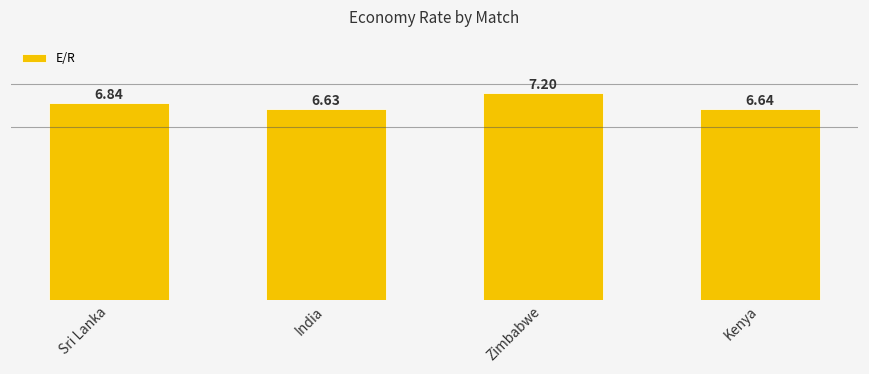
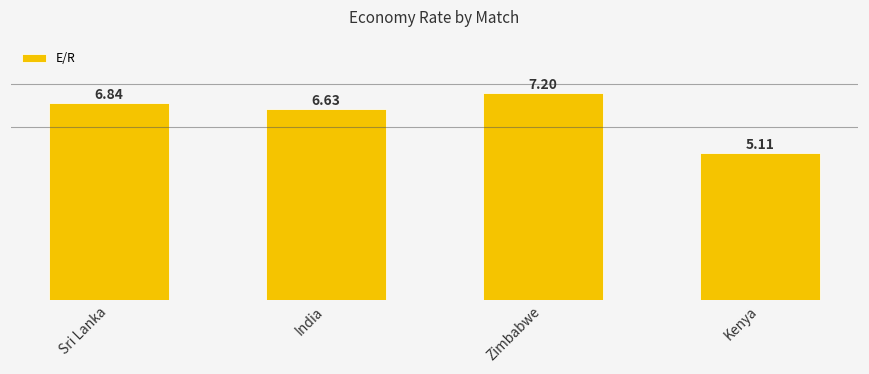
  {
    "Sri Lanka": 6.84,
    "India": 6.63,
    "Zimbabwe": 7.20,
-   "Kenya": 6.64
+   "Kenya": 5.11
  }
